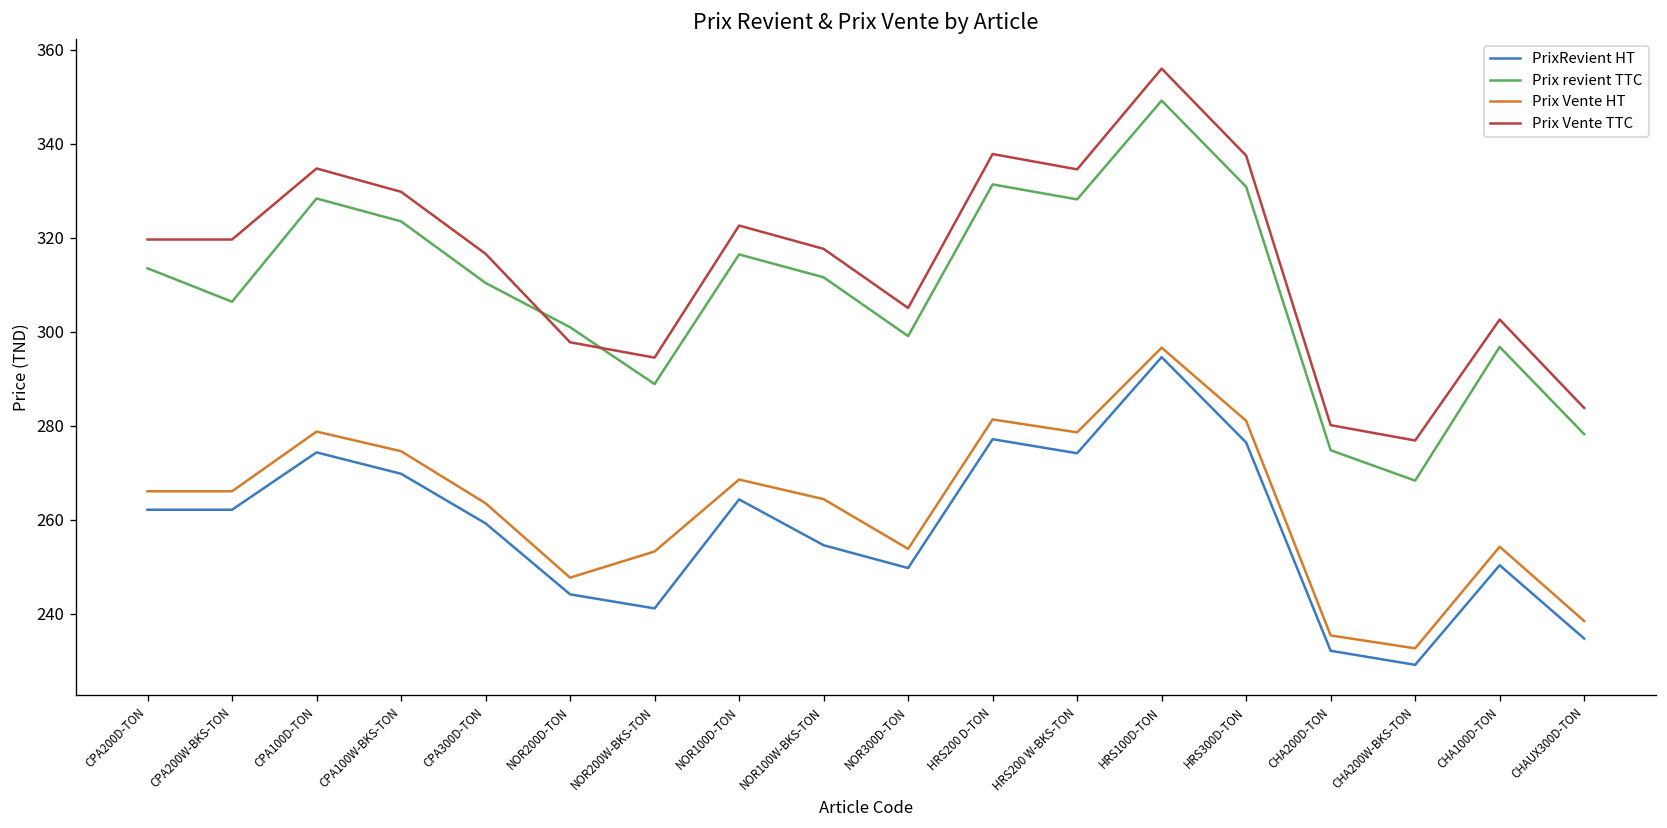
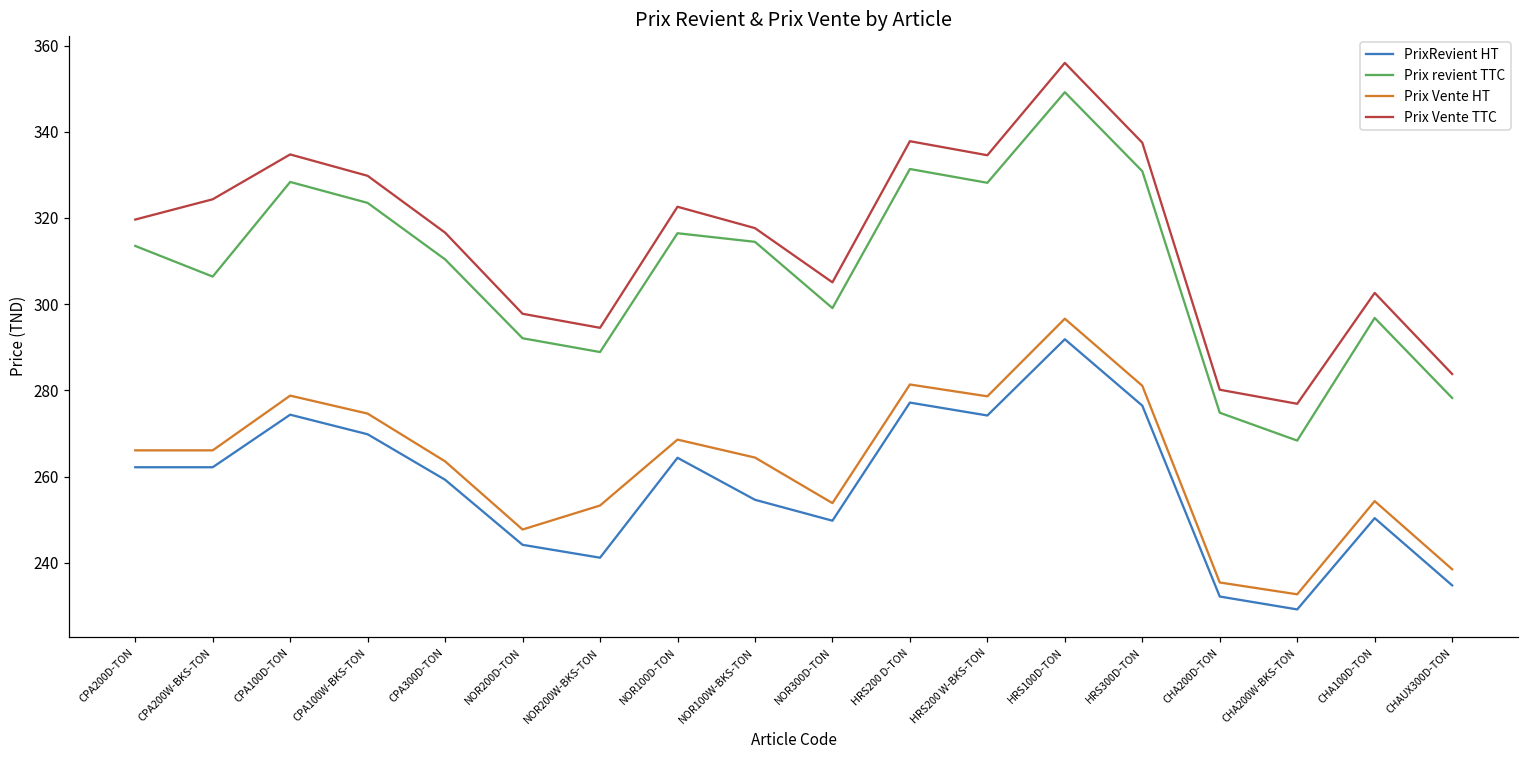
  {
    "PrixRevient HT": {
      "CPA200D-TON": 262,
      "CPA200W-BKS-TON": 262,
      "CPA100D-TON": 274,
      "CPA100W-BKS-TON": 270,
      "CPA300D-TON": 259,
      "NOR200D-TON": 244,
      "NOR200W-BKS-TON": 241,
      "NOR100D-TON": 264,
      "NOR100W-BKS-TON": 255,
      "NOR300D-TON": 250,
      "HRS200 D-TON": 277,
      "HRS200 W-BKS-TON": 274,
-     "HRS100D-TON": 295,
+     "HRS100D-TON": 292,
      "HRS300D-TON": 276,
      "CHA200D-TON": 232,
      "CHA200W-BKS-TON": 229,
      "CHA100D-TON": 250,
      "CHAUX300D-TON": 235
    },
    "Prix revient TTC": {
      "CPA200D-TON": 314,
      "CPA200W-BKS-TON": 306,
      "CPA100D-TON": 328,
      "CPA100W-BKS-TON": 323,
      "CPA300D-TON": 310,
-     "NOR200D-TON": 301,
+     "NOR200D-TON": 292,
      "NOR200W-BKS-TON": 289,
      "NOR100D-TON": 316,
-     "NOR100W-BKS-TON": 312,
+     "NOR100W-BKS-TON": 314,
      "NOR300D-TON": 299,
      "HRS200 D-TON": 331,
      "HRS200 W-BKS-TON": 328,
      "HRS100D-TON": 349,
      "HRS300D-TON": 331,
      "CHA200D-TON": 275,
      "CHA200W-BKS-TON": 268,
      "CHA100D-TON": 297,
      "CHAUX300D-TON": 278
    },
    "Prix Vente HT": {
      "CPA200D-TON": 266,
      "CPA200W-BKS-TON": 266,
      "CPA100D-TON": 279,
      "CPA100W-BKS-TON": 275,
      "CPA300D-TON": 264,
      "NOR200D-TON": 248,
      "NOR200W-BKS-TON": 253,
      "NOR100D-TON": 269,
      "NOR100W-BKS-TON": 264,
      "NOR300D-TON": 254,
      "HRS200 D-TON": 281,
      "HRS200 W-BKS-TON": 279,
      "HRS100D-TON": 297,
      "HRS300D-TON": 281,
      "CHA200D-TON": 235,
      "CHA200W-BKS-TON": 233,
      "CHA100D-TON": 254,
      "CHAUX300D-TON": 238
    },
    "Prix Vente TTC": {
      "CPA200D-TON": 320,
-     "CPA200W-BKS-TON": 320,
+     "CPA200W-BKS-TON": 324,
      "CPA100D-TON": 335,
      "CPA100W-BKS-TON": 330,
      "CPA300D-TON": 317,
      "NOR200D-TON": 298,
      "NOR200W-BKS-TON": 295,
      "NOR100D-TON": 323,
      "NOR100W-BKS-TON": 318,
      "NOR300D-TON": 305,
      "HRS200 D-TON": 338,
      "HRS200 W-BKS-TON": 335,
      "HRS100D-TON": 356,
      "HRS300D-TON": 337,
      "CHA200D-TON": 280,
      "CHA200W-BKS-TON": 277,
      "CHA100D-TON": 303,
      "CHAUX300D-TON": 284
    }
  }
